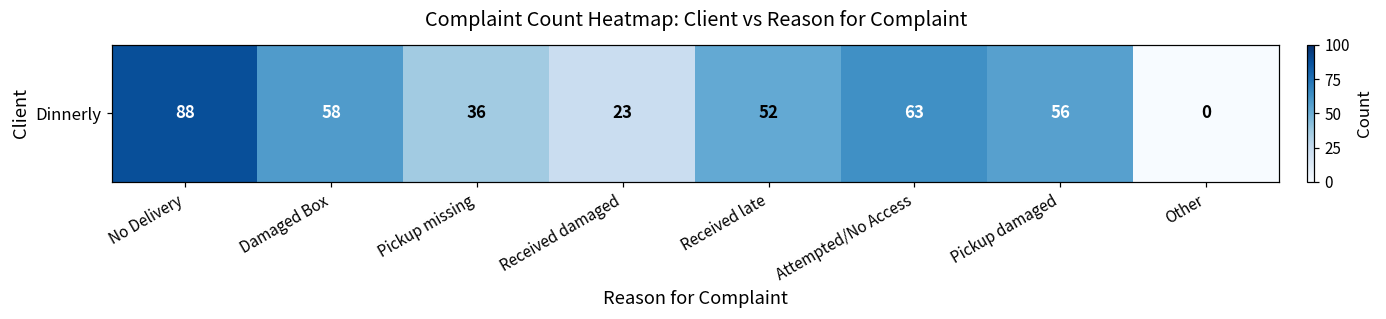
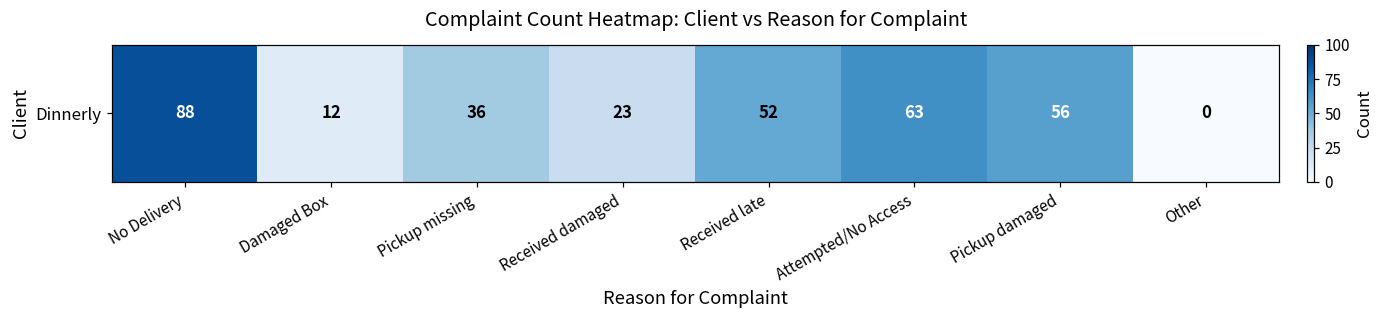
  {
    "Dinnerly": {
      "No Delivery": 88,
-     "Damaged Box": 58,
+     "Damaged Box": 12,
      "Pickup missing": 36,
      "Received damaged": 23,
      "Received late": 52,
      "Attempted/No Access": 63,
      "Pickup damaged": 56,
      "Other": 0
    }
  }
